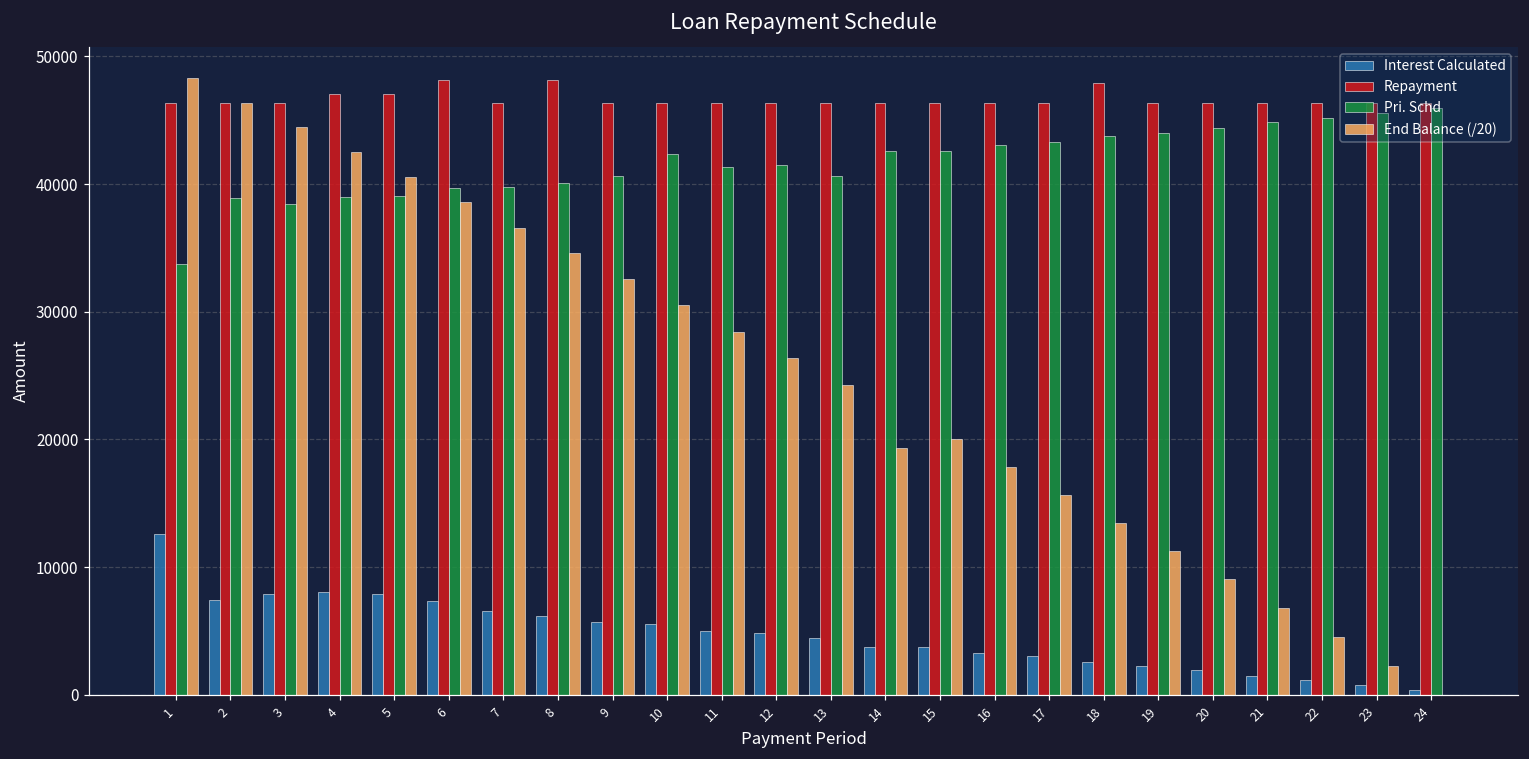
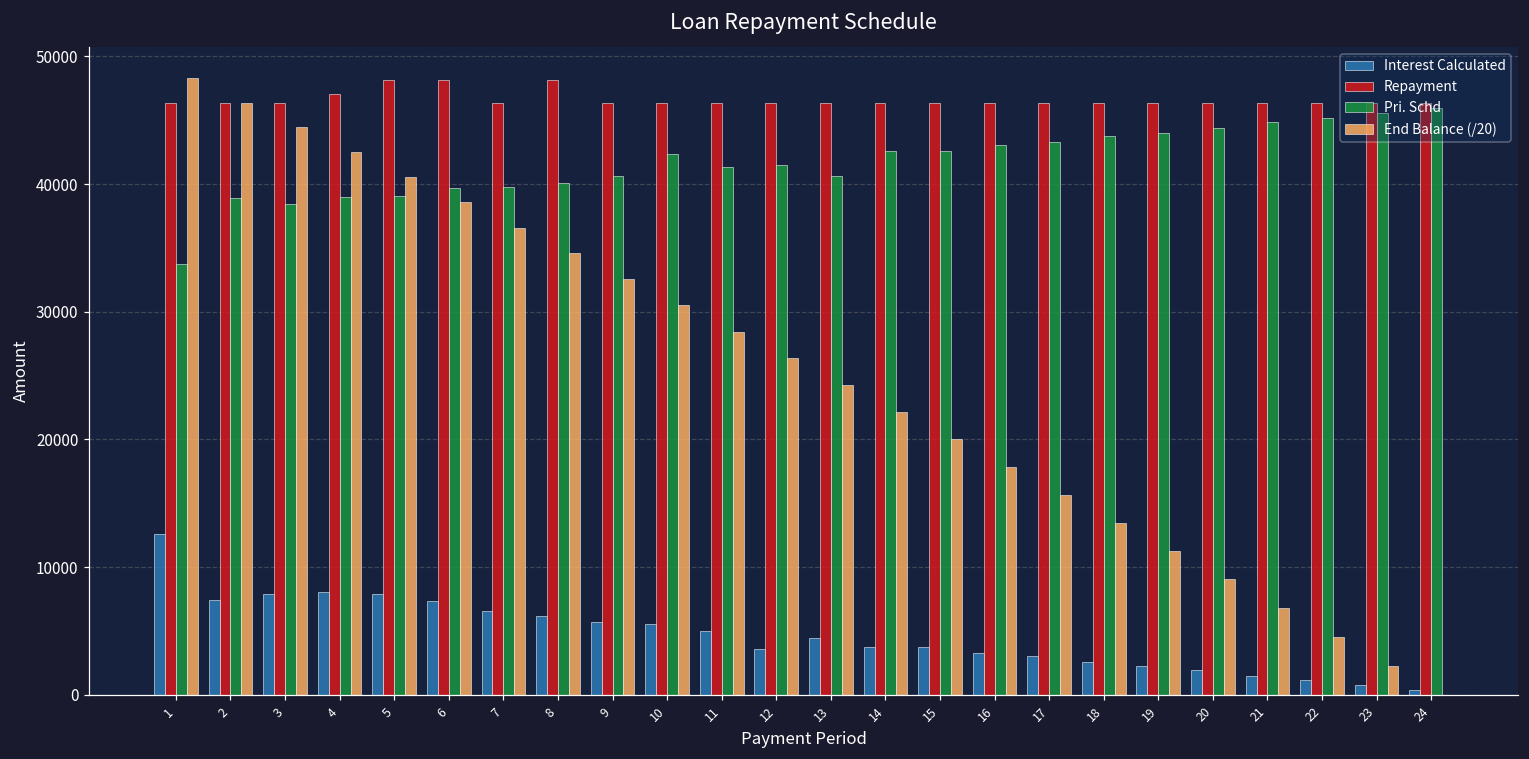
  {
    "Interest Calculated": {
      "1": 12600,
      "2": 7400,
      "3": 7900,
      "4": 8000,
      "5": 7900,
      "6": 7300,
      "7": 6500,
      "8": 6200,
      "9": 5700,
      "10": 5500,
      "11": 5000,
-     "12": 4800,
+     "12": 3600,
      "13": 4500,
      "14": 3700,
      "15": 3800,
      "16": 3300,
      "17": 3000,
      "18": 2600,
      "19": 2300,
      "20": 1900,
      "21": 1500,
      "22": 1200,
      "23": 800,
      "24": 400
    },
    "Repayment": {
      "1": 46300,
      "2": 46300,
      "3": 46300,
      "4": 47000,
-     "5": 47000,
+     "5": 48100,
      "6": 48100,
      "7": 46300,
      "8": 48100,
      "9": 46300,
      "10": 46300,
      "11": 46300,
      "12": 46300,
      "13": 46300,
      "14": 46300,
      "15": 46300,
      "16": 46300,
      "17": 46300,
-     "18": 47900,
+     "18": 46300,
      "19": 46300,
      "20": 46300,
      "21": 46300,
      "22": 46300
    },
    "Pri. Schd": {
      "1": 33700,
      "2": 38900,
      "3": 38400,
      "4": 39000,
      "5": 39100,
      "6": 39700,
      "7": 39800,
      "8": 40100,
      "9": 40600,
      "10": 42400,
      "11": 41300,
      "12": 41500,
      "13": 40600,
      "14": 42600,
      "15": 42600,
      "16": 43000,
      "17": 43300,
      "18": 43700,
      "19": 44000,
      "20": 44400,
      "21": 44800,
      "22": 45200
    },
    "End Balance (/20)": {
      "1": 48300,
      "2": 46400,
      "3": 44400,
      "4": 42500,
      "5": 40500,
      "6": 38600,
      "7": 36600,
      "8": 34600,
      "9": 32500,
      "10": 30500,
      "11": 28400,
      "12": 26400,
      "13": 24300,
-     "14": 19300,
+     "14": 22100,
      "15": 20000,
      "16": 17800,
      "17": 15700,
      "18": 13500,
      "19": 11300,
      "20": 9100,
      "21": 6800,
      "22": 4600,
      "23": 2300,
      "24": 0
    }
  }
